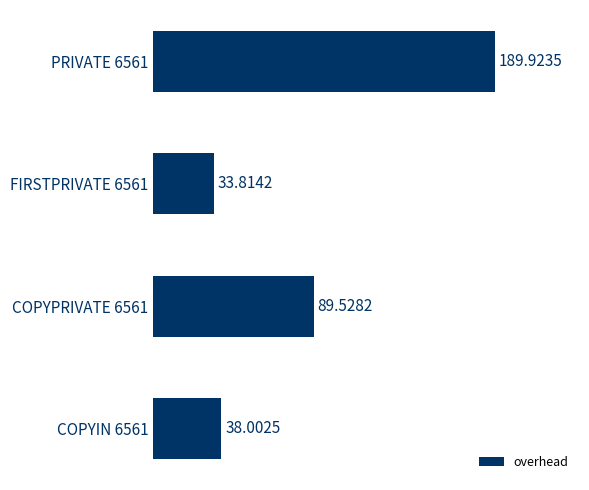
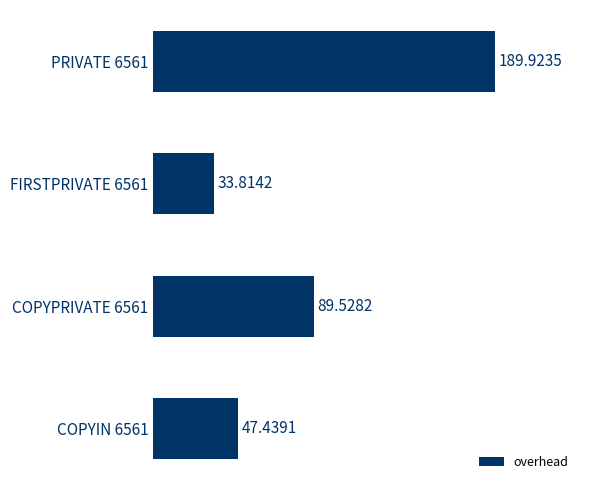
  {
    "PRIVATE 6561": 189.9235,
    "FIRSTPRIVATE 6561": 33.8142,
    "COPYPRIVATE 6561": 89.5282,
-   "COPYIN 6561": 38.0025
+   "COPYIN 6561": 47.4391
  }
